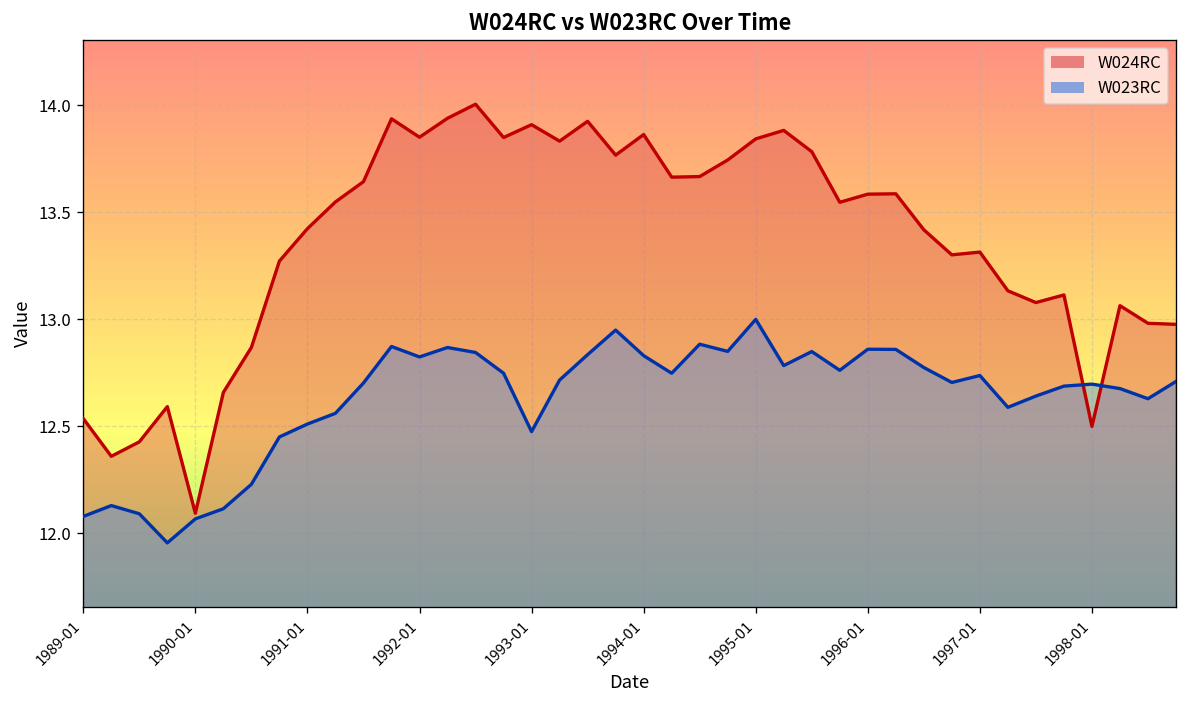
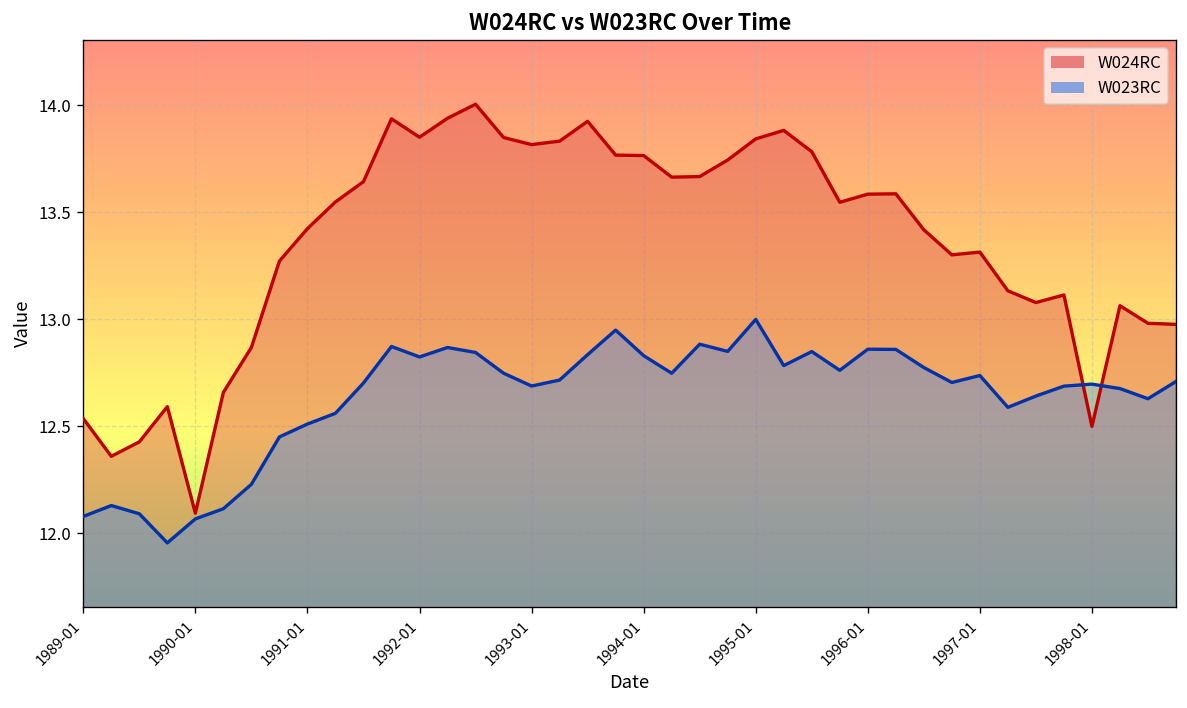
  {
    "W024RC": {
      "1989-01": 12.54,
      "1990-01": 12.09,
      "1991-01": 13.42,
      "1992-01": 13.85,
-     "1993-01": 13.91,
-     "1994-01": 13.86,
+     "1993-01": 13.82,
+     "1994-01": 13.77,
      "1995-01": 13.84,
      "1996-01": 13.58,
      "1997-01": 13.31,
      "1998-01": 12.50
    },
    "W023RC": {
      "1989-01": 12.08,
      "1990-01": 12.07,
      "1991-01": 12.51,
      "1992-01": 12.82,
-     "1993-01": 12.48,
+     "1993-01": 12.69,
      "1994-01": 12.83,
      "1995-01": 13.00,
      "1996-01": 12.86,
      "1997-01": 12.74,
      "1998-01": 12.70
    }
  }
